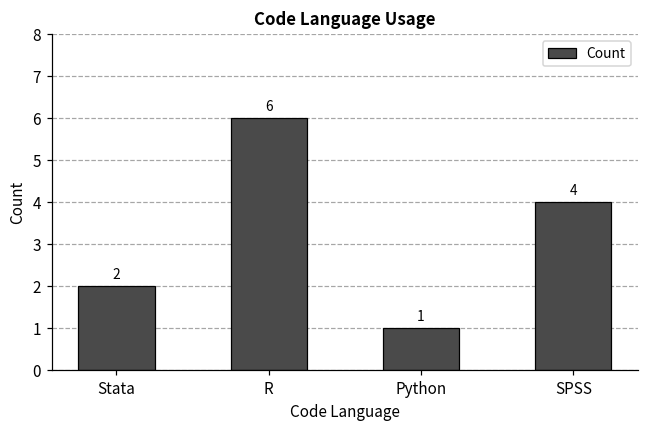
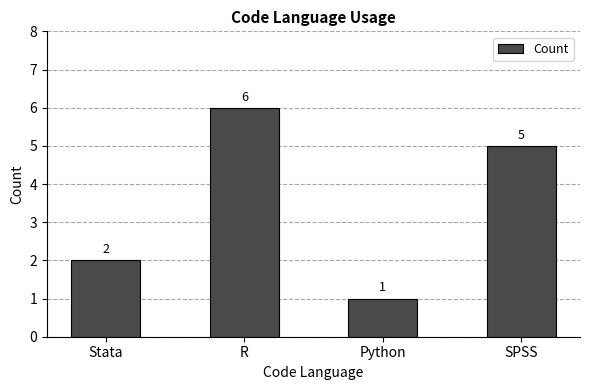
  {
    "Stata": 2,
    "R": 6,
    "Python": 1,
-   "SPSS": 4
+   "SPSS": 5
  }
